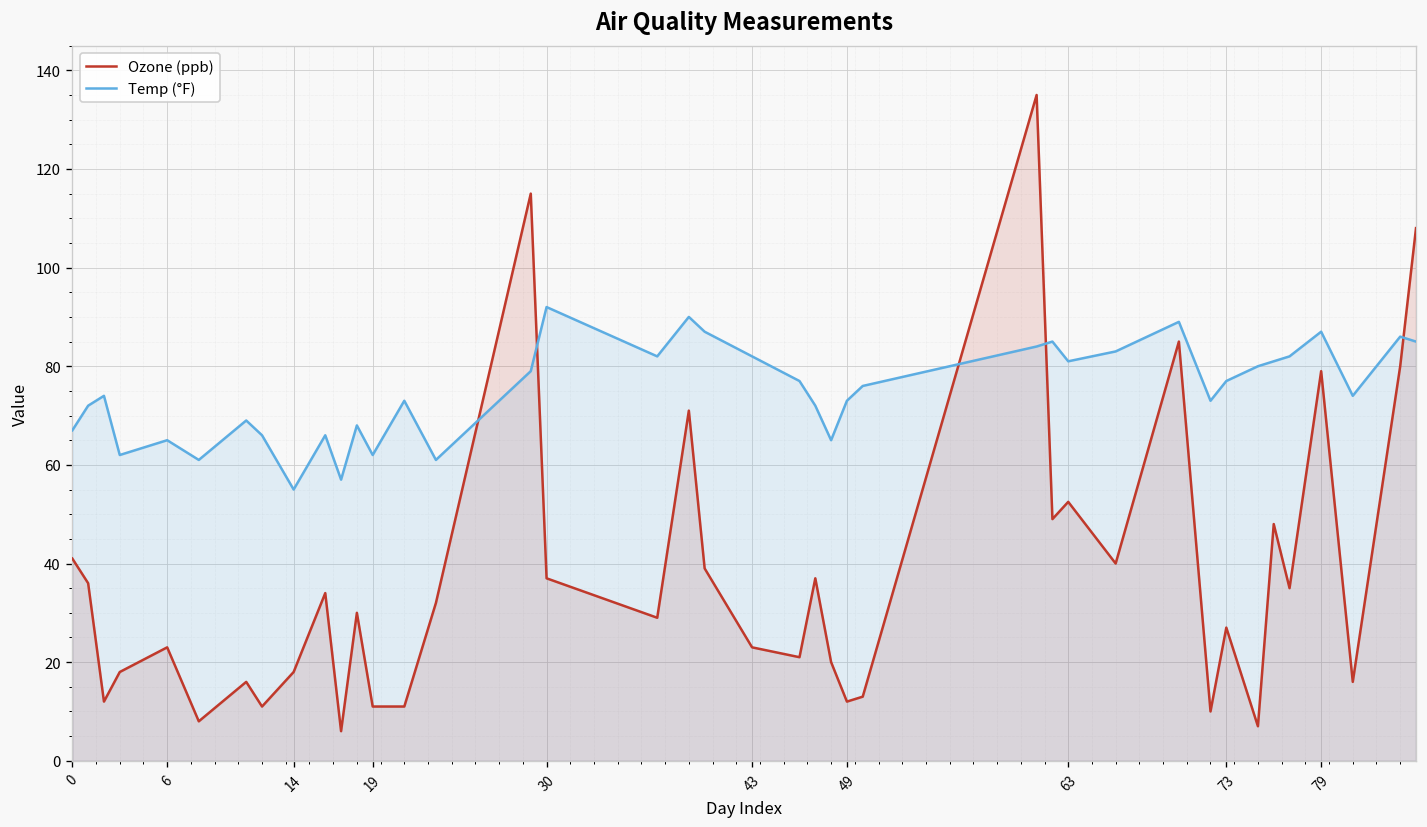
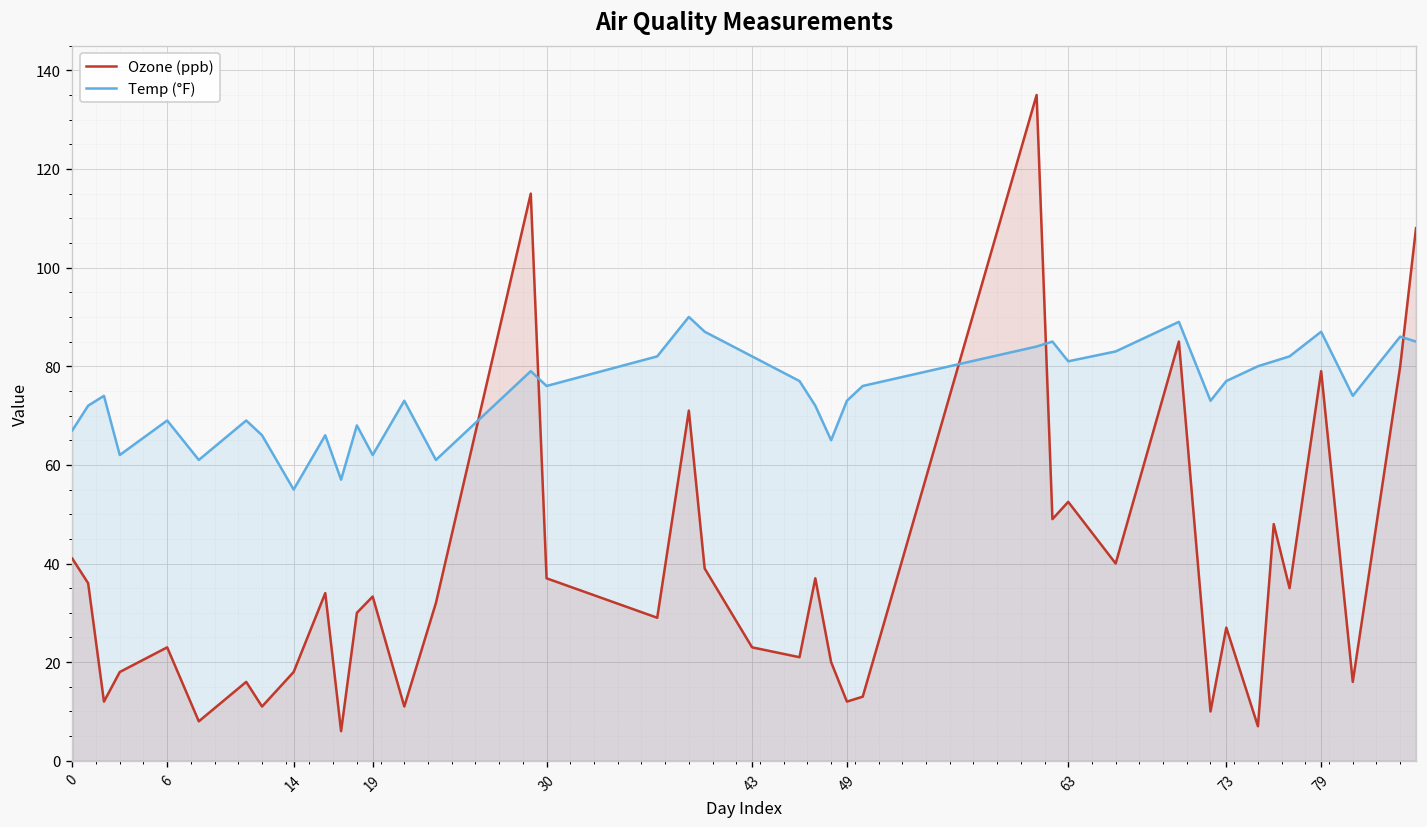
  {
    "Ozone (ppb)": {
      "0": 41,
      "6": 23,
      "14": 18,
-     "19": 11,
+     "19": 33,
      "30": 37,
      "43": 23,
      "49": 12,
      "63": 53,
      "73": 27,
      "79": 79
    },
    "Temp (°F)": {
      "0": 67,
-     "6": 65,
+     "6": 69,
      "14": 55,
      "19": 62,
-     "30": 92,
+     "30": 76,
      "43": 82,
      "49": 73,
      "63": 81,
      "73": 77,
      "79": 87
    }
  }
